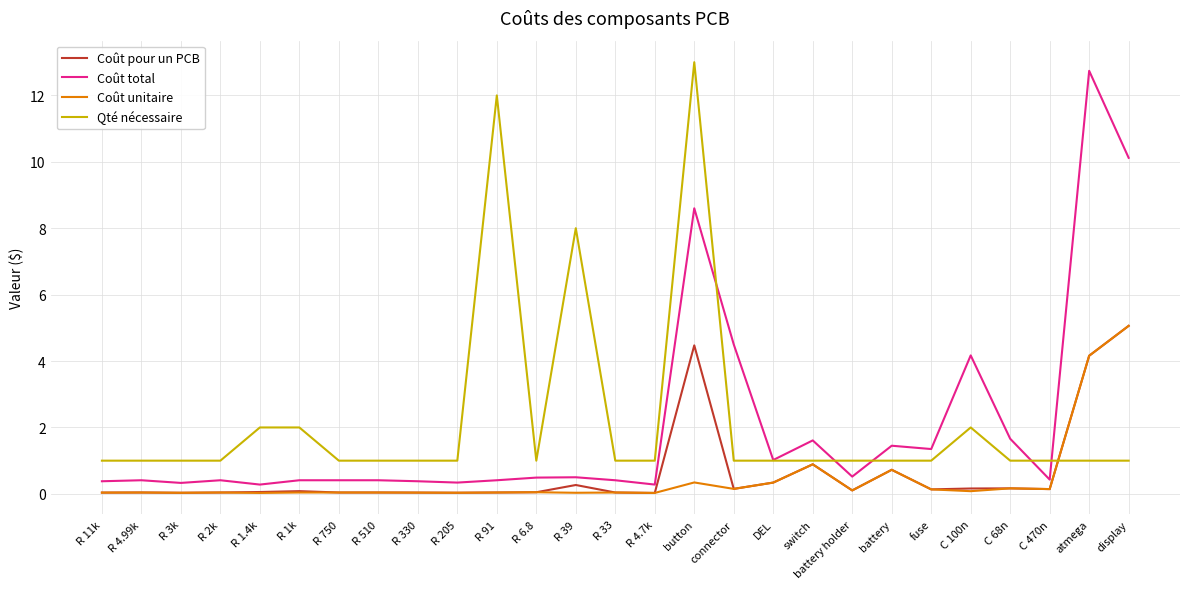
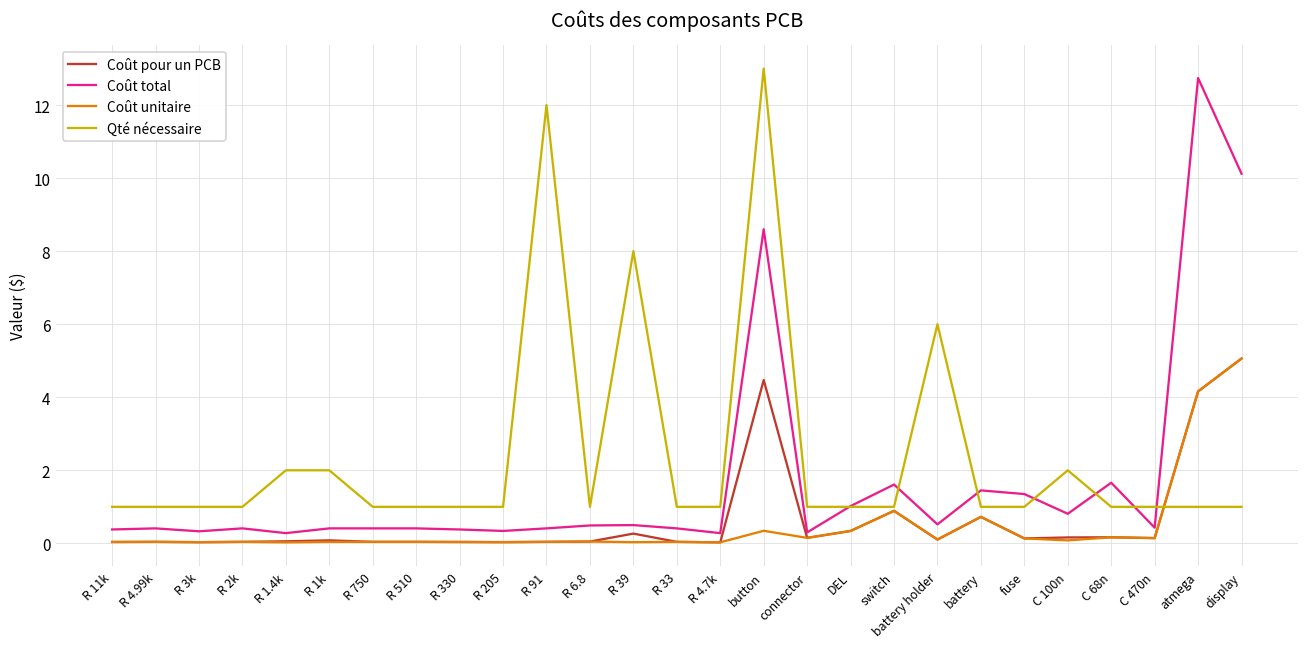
  {
    "Coût pour un PCB": {
      "R 39": 0.3,
      "button": 4.5,
      "C 100n": 0.2
    },
    "Coût total": {
      "R 11k": 0.4,
      "R 4.99k": 0.4,
      "R 3k": 0.3,
      "R 2k": 0.4,
      "R 1.4k": 0.3,
      "R 1k": 0.4,
      "R 750": 0.4,
      "R 510": 0.4,
      "R 330": 0.4,
      "R 205": 0.3,
      "R 91": 0.4,
      "R 6.8": 0.5,
      "R 39": 0.5,
      "R 33": 0.4,
      "R 4.7k": 0.3,
      "button": 8.6,
-     "connector": 4.5,
+     "connector": 0.3,
      "switch": 1.6,
      "battery holder": 0.5,
      "battery": 1.5,
      "fuse": 1.4,
-     "C 100n": 4.2,
+     "C 100n": 0.8,
      "C 68n": 1.7,
      "C 470n": 0.4,
      "atmega": 12.7,
      "display": 10.1
    },
    "Coût unitaire": {
      "R 39": 0.0,
      "button": 0.3,
      "C 100n": 0.1
    },
    "Qté nécessaire": {
      "R 11k": 1,
      "R 4.99k": 1,
      "R 3k": 1,
      "R 2k": 1,
      "R 1.4k": 2,
      "R 1k": 2,
      "R 750": 1,
      "R 510": 1,
      "R 330": 1,
      "R 205": 1,
      "R 91": 12,
      "R 6.8": 1,
      "R 39": 8,
      "R 33": 1,
      "R 4.7k": 1,
      "button": 13,
      "connector": 1,
      "switch": 1,
-     "battery holder": 1,
+     "battery holder": 6,
      "battery": 1,
      "fuse": 1,
      "C 100n": 2,
      "C 68n": 1,
      "C 470n": 1,
      "atmega": 1,
      "display": 1
    }
  }
